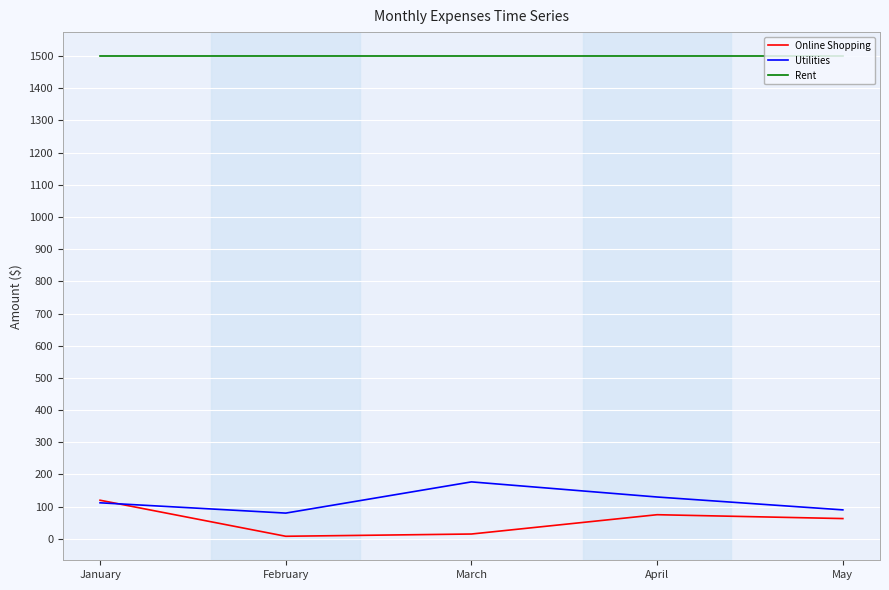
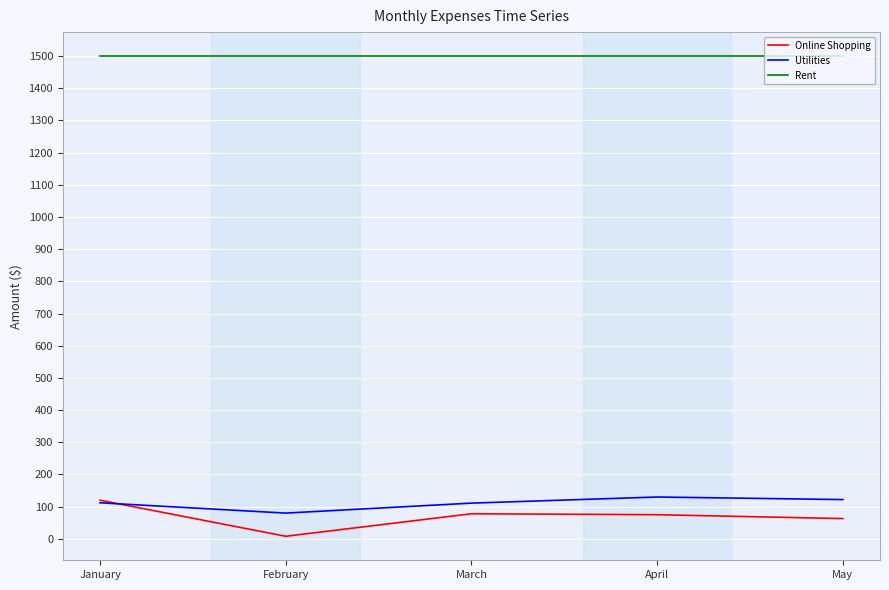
  {
    "Online Shopping": {
      "January": 120,
      "February": 10,
-     "March": 20,
+     "March": 80,
      "April": 80,
      "May": 60
    },
    "Utilities": {
      "January": 110,
      "February": 80,
-     "March": 180,
+     "March": 110,
      "April": 130,
-     "May": 90
+     "May": 120
    },
    "Rent": {
      "January": 1500,
      "February": 1500,
      "March": 1500,
      "April": 1500
    }
  }
